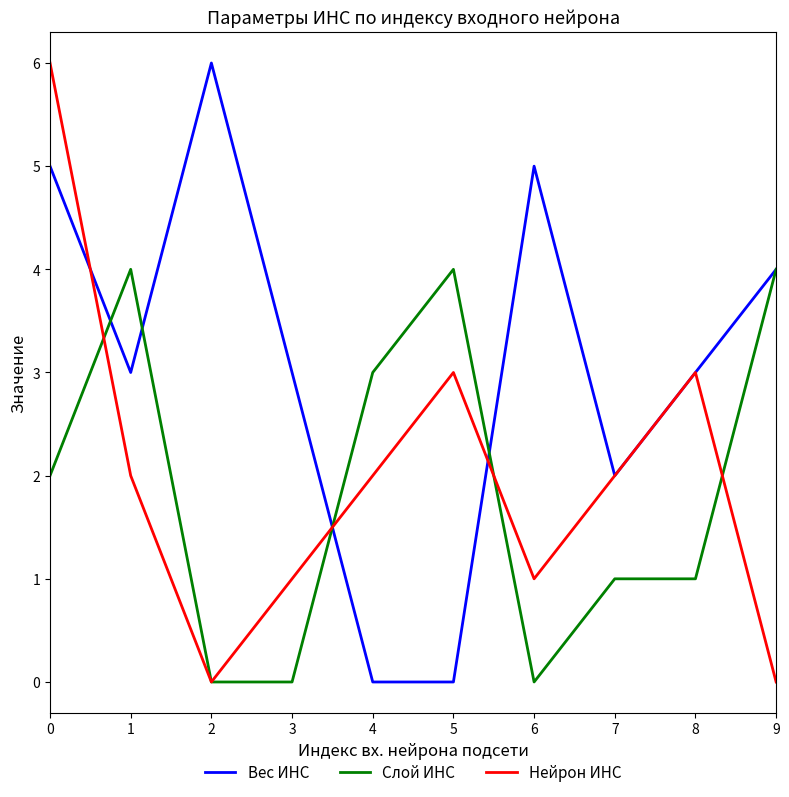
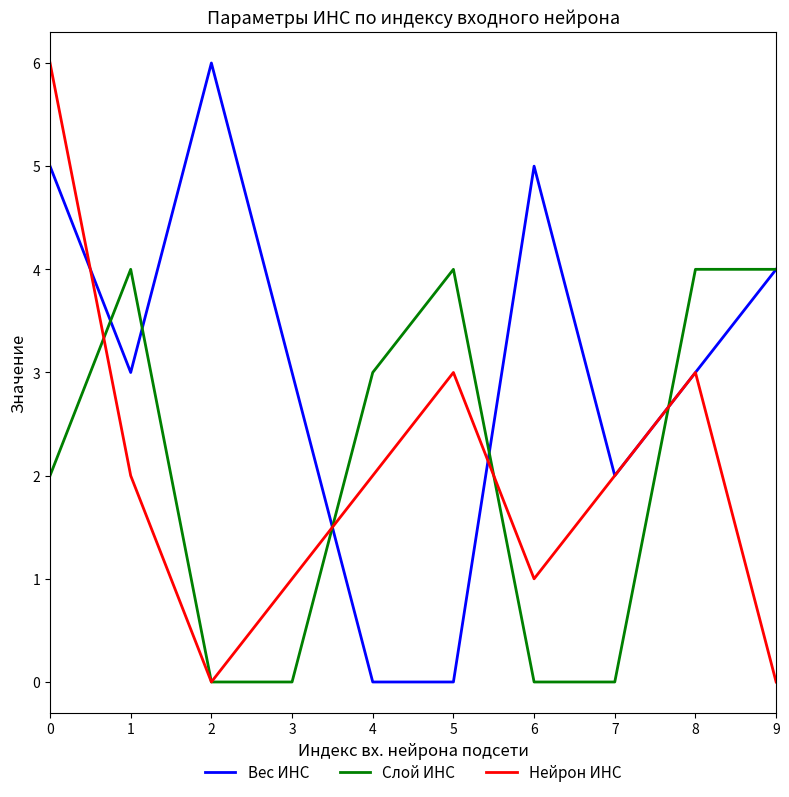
  {
    "Вес ИНС": {
      "0": 5,
      "1": 3,
      "2": 6,
      "3": 3,
      "4": 0,
      "5": 0,
      "6": 5
    },
    "Слой ИНС": {
      "0": 2,
      "1": 4,
      "3": 0,
      "4": 3,
      "5": 4,
      "6": 0,
-     "7": 1,
-     "8": 1
+     "7": 0,
+     "8": 4
    },
    "Нейрон ИНС": {
      "0": 6,
      "1": 2,
      "3": 1,
      "4": 2,
      "5": 3,
      "6": 1,
      "9": 0
    }
  }
